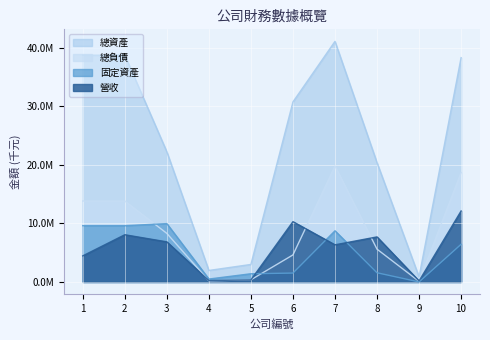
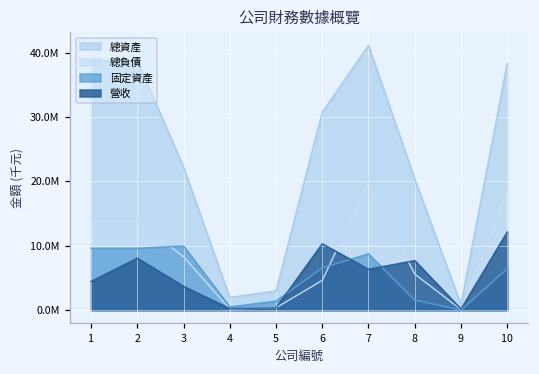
  {
    "固定資產": {
      "1": 10000000,
      "2": 10000000,
      "3": 10000000,
      "5": 1000000,
-     "6": 2000000,
+     "6": 7000000,
      "7": 9000000,
      "8": 2000000,
      "10": 6000000
    },
    "營收": {
      "1": 4000000,
      "2": 8000000,
-     "3": 7000000,
+     "3": 4000000,
      "6": 10000000,
      "7": 6000000,
      "8": 8000000,
      "10": 12000000
    }
  }
